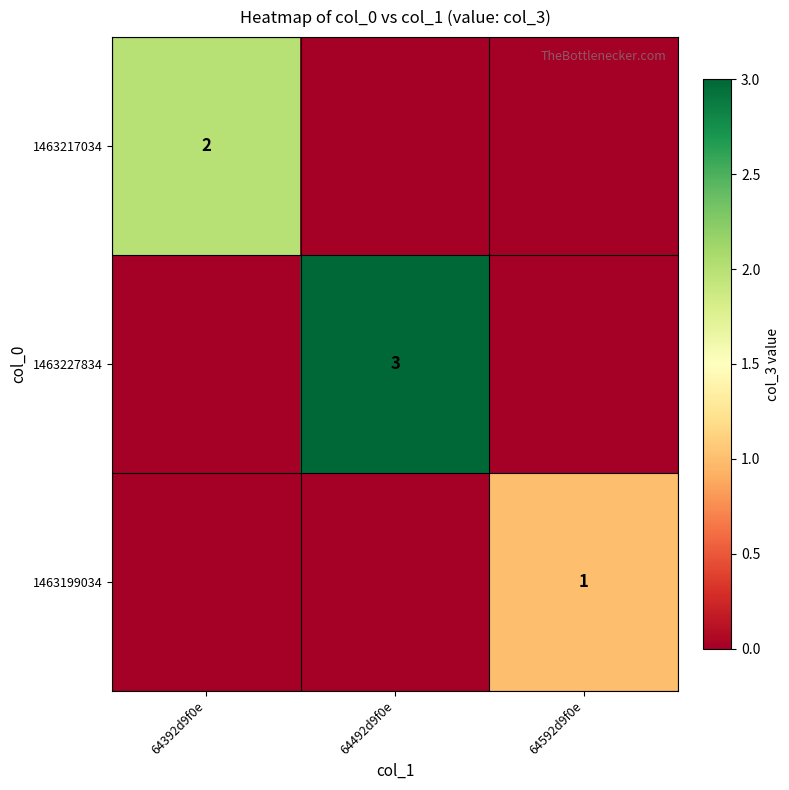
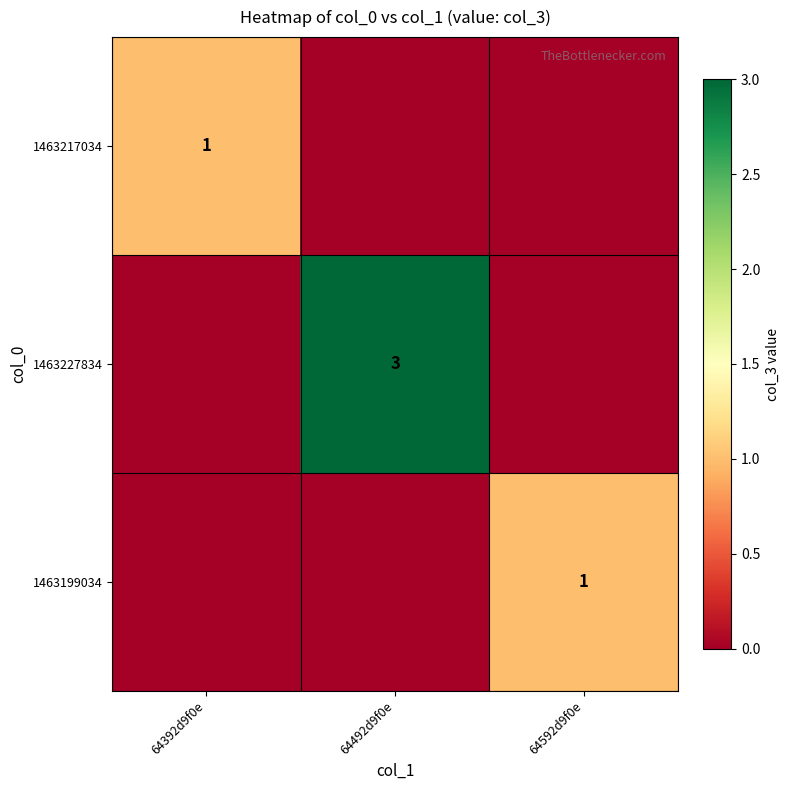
  {
    "1463217034": {
-     "64392d9f0e": 2
+     "64392d9f0e": 1
    },
    "1463227834": {
      "64492d9f0e": 3
    },
    "1463199034": {
      "64592d9f0e": 1
    }
  }
